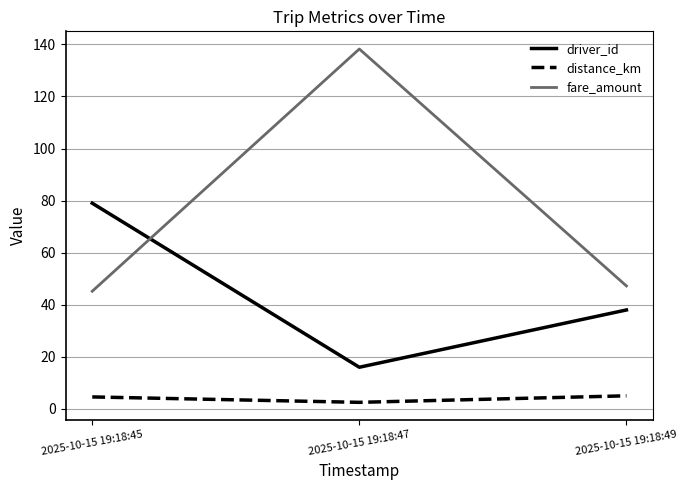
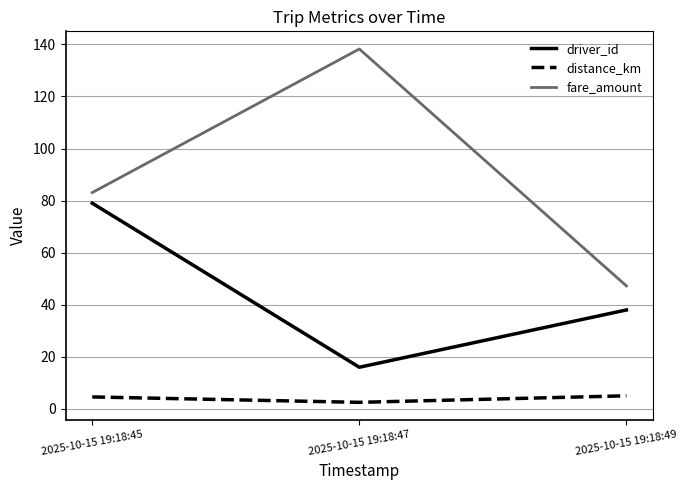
  {
    "fare_amount": {
-     "2025-10-15 19:18:45": 45,
+     "2025-10-15 19:18:45": 83,
      "2025-10-15 19:18:47": 138,
      "2025-10-15 19:18:49": 47
    }
  }
